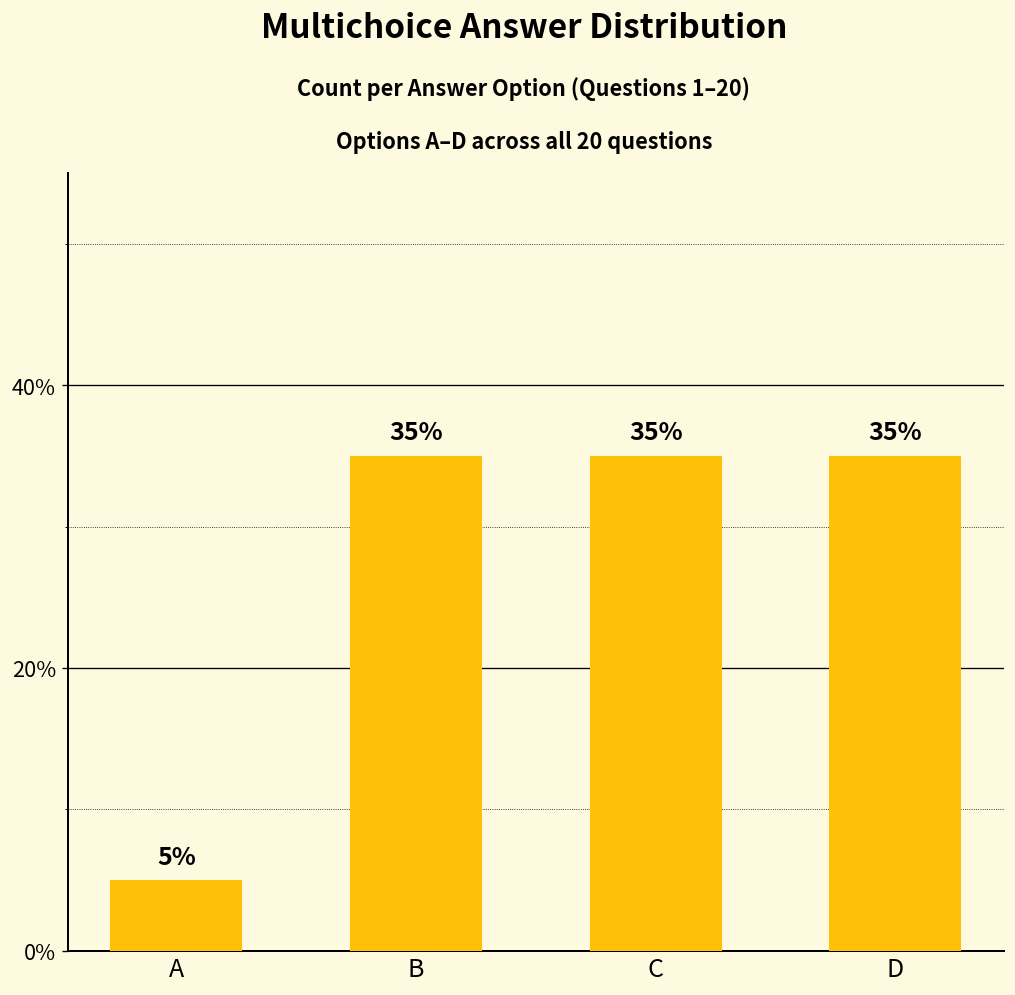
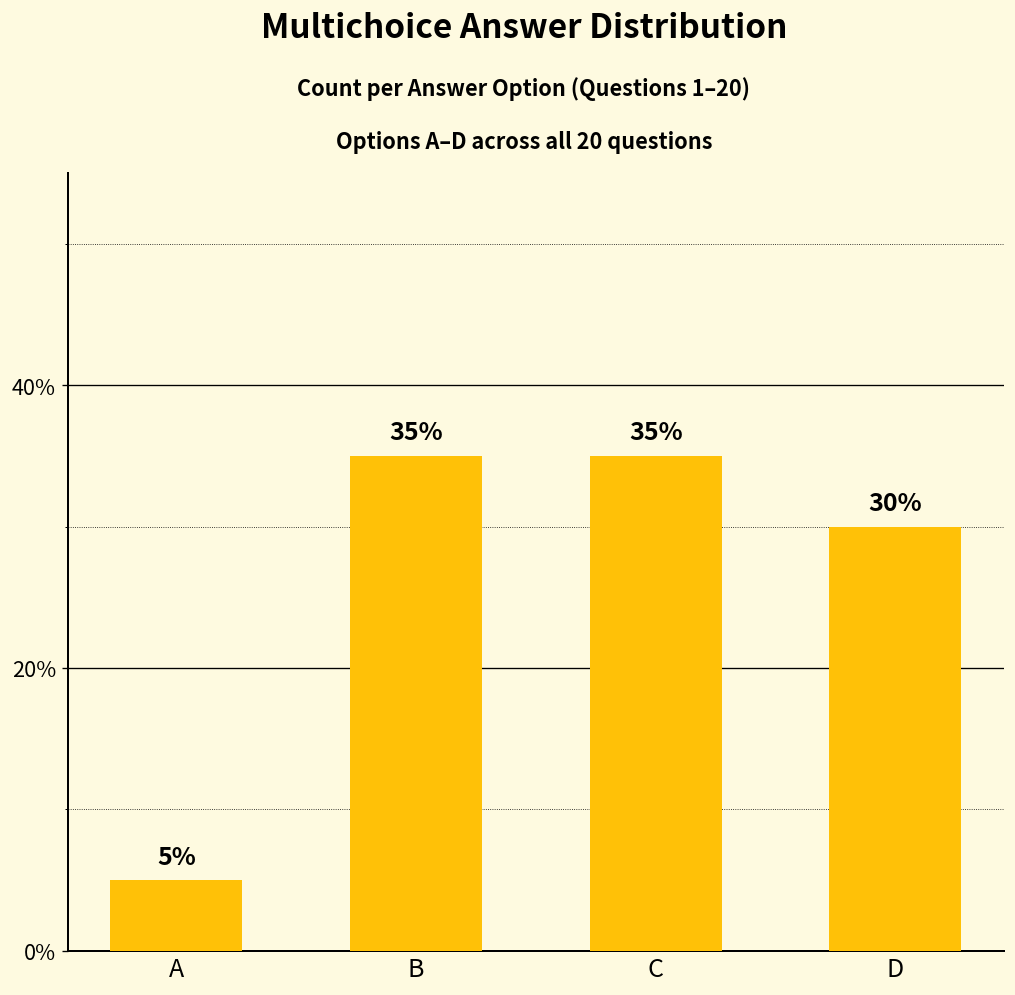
  {
    "A": "5%",
    "B": "35%",
    "C": "35%",
-   "D": "35%"
+   "D": "30%"
  }
